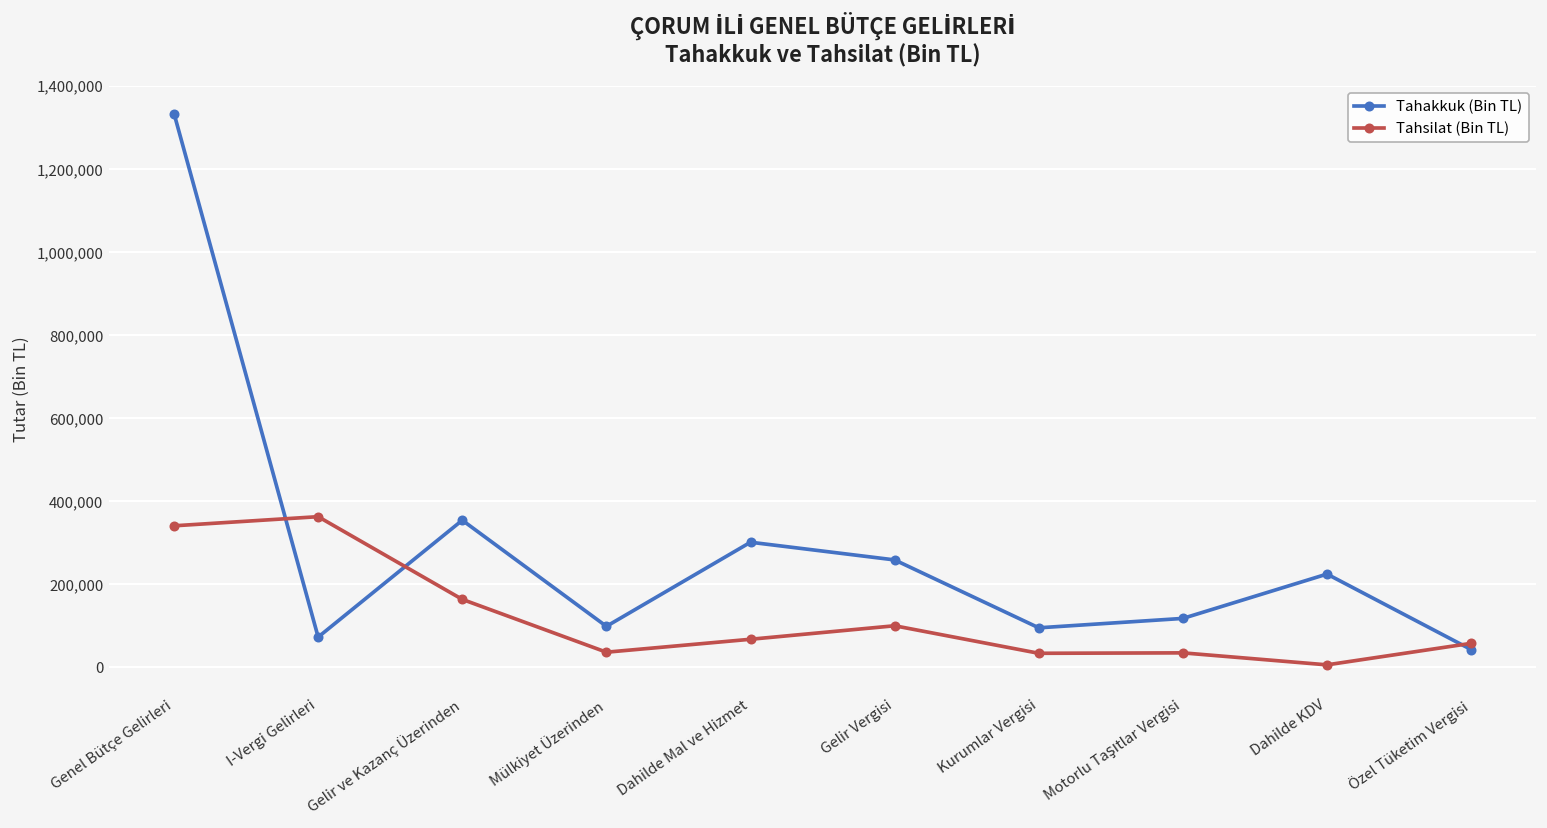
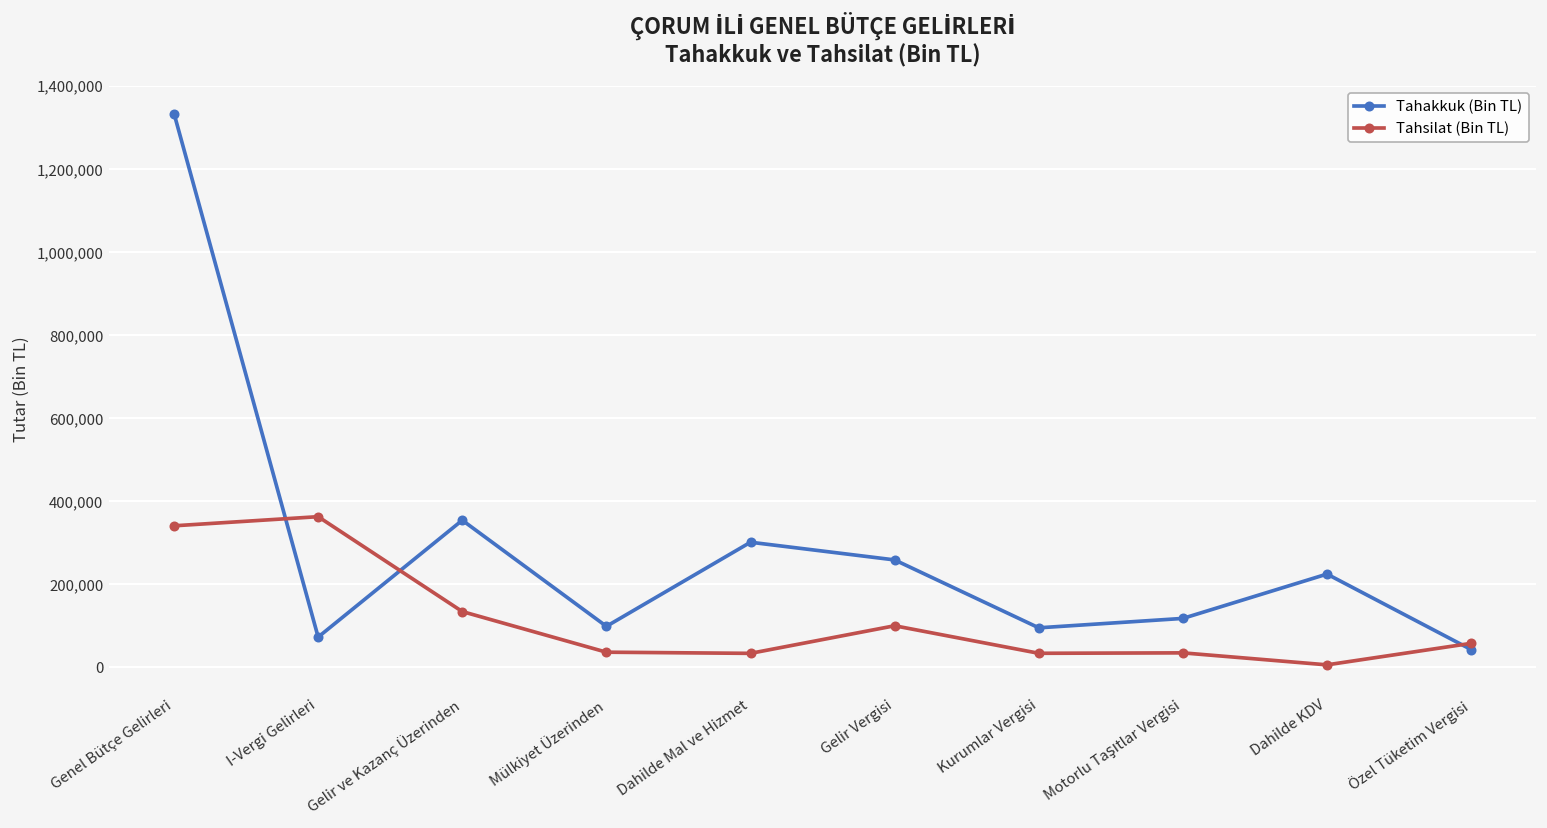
  {
    "Tahakkuk (Bin TL)": {
      "Genel Bütçe Gelirleri": "1,330,000",
      "I-Vergi Gelirleri": "70,000",
      "Gelir ve Kazanç Üzerinden": "350,000",
      "Mülkiyet Üzerinden": "100,000",
      "Dahilde Mal ve Hizmet": "300,000",
      "Gelir Vergisi": "260,000",
      "Kurumlar Vergisi": "100,000",
      "Motorlu Taşıtlar Vergisi": "120,000",
      "Dahilde KDV": "230,000",
      "Özel Tüketim Vergisi": "40,000"
    },
    "Tahsilat (Bin TL)": {
      "Genel Bütçe Gelirleri": "340,000",
      "I-Vergi Gelirleri": "360,000",
-     "Gelir ve Kazanç Üzerinden": "160,000",
+     "Gelir ve Kazanç Üzerinden": "130,000",
      "Mülkiyet Üzerinden": "40,000",
-     "Dahilde Mal ve Hizmet": "70,000",
+     "Dahilde Mal ve Hizmet": "30,000",
      "Gelir Vergisi": "100,000",
      "Kurumlar Vergisi": "30,000",
      "Motorlu Taşıtlar Vergisi": "40,000",
      "Dahilde KDV": "10,000",
      "Özel Tüketim Vergisi": "60,000"
    }
  }
